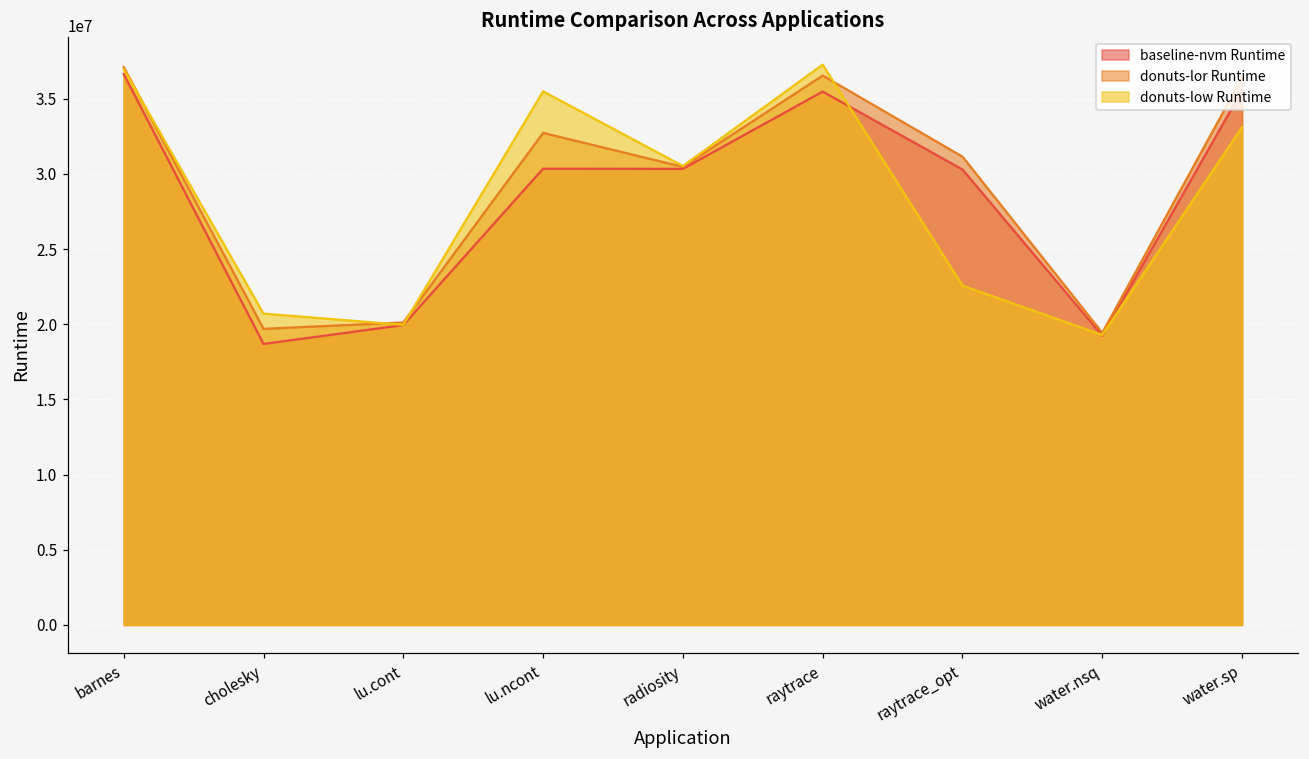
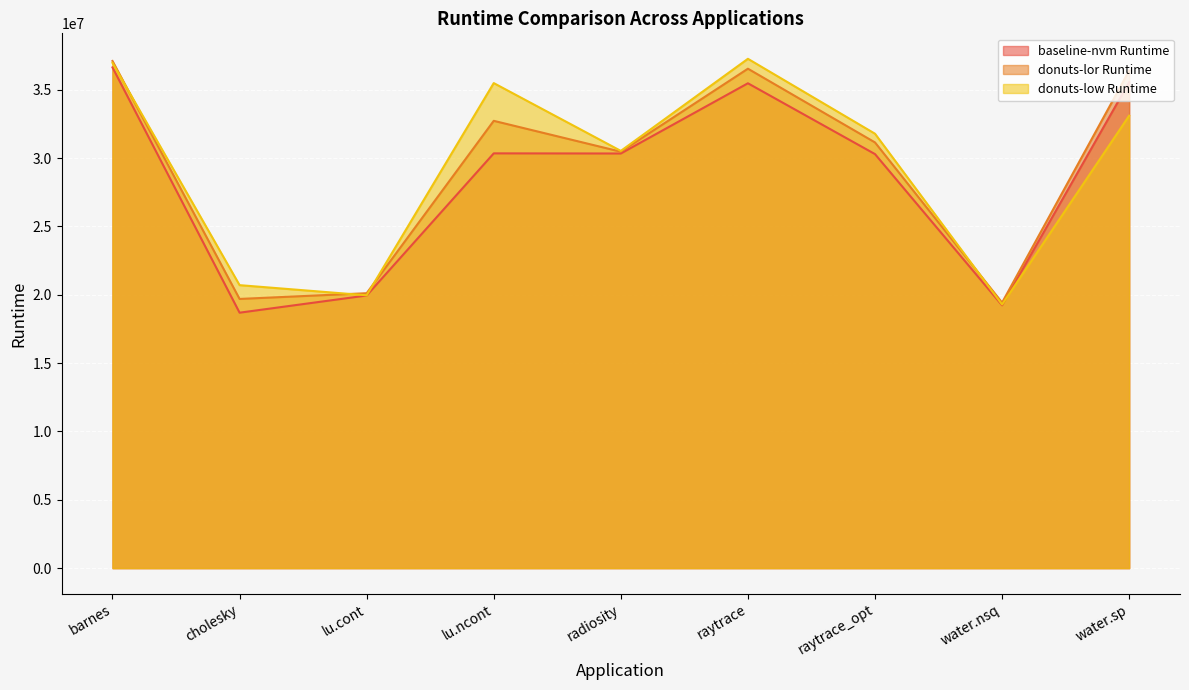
  {
    "donuts-low Runtime": {
      "cholesky": 20700000,
      "lu.ncont": 35500000,
      "raytrace": 37300000,
-     "raytrace_opt": 22600000,
+     "raytrace_opt": 31800000,
      "water.sp": 33100000
    }
  }
